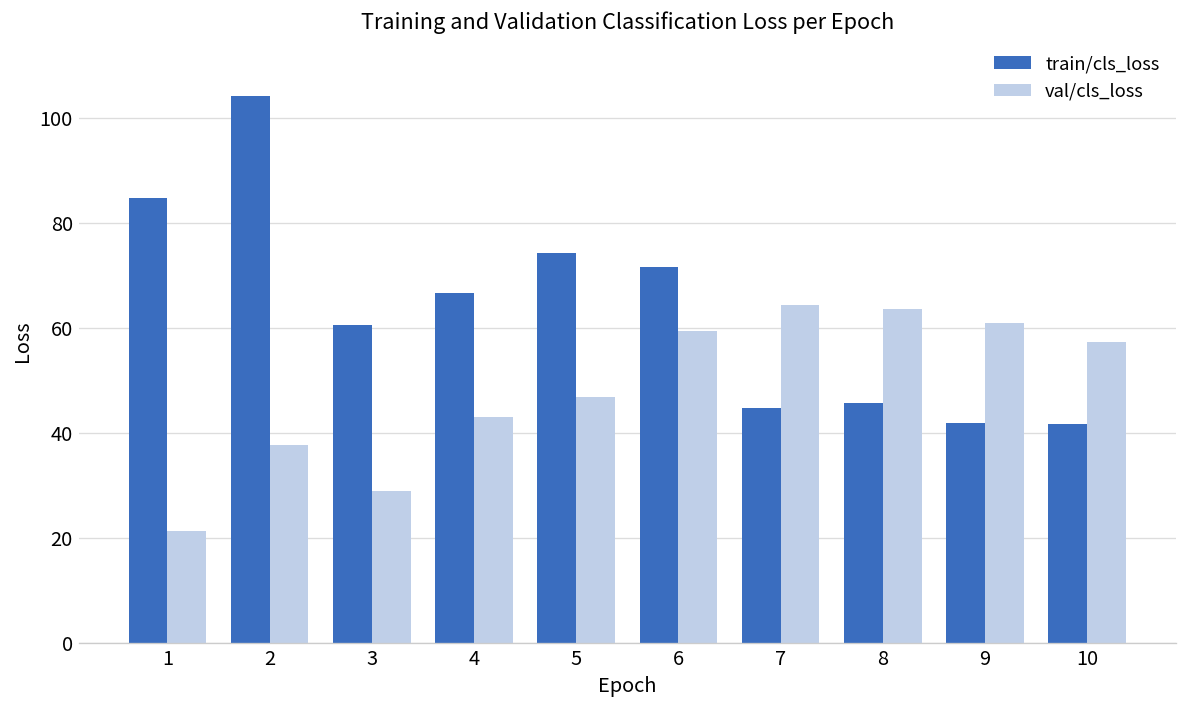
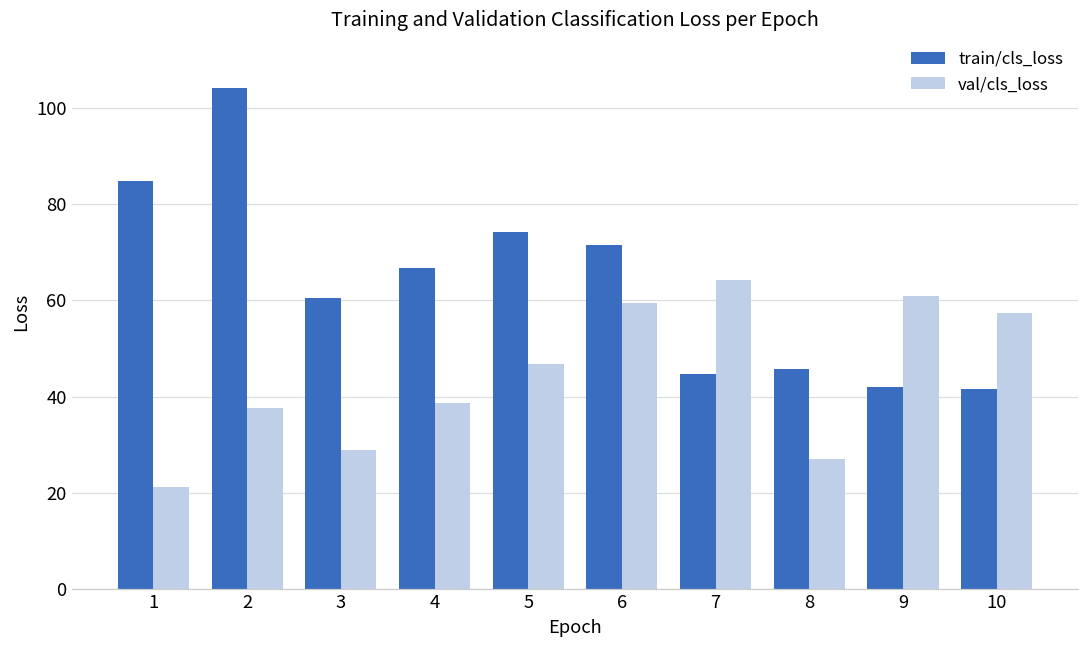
  {
    "train/cls_loss": {
      "1": 85,
      "2": 104,
      "3": 60,
      "4": 67,
      "5": 74,
      "6": 72,
      "7": 45,
      "8": 46,
      "9": 42,
      "10": 42
    },
    "val/cls_loss": {
      "1": 21,
      "2": 38,
      "3": 29,
-     "4": 43,
+     "4": 39,
      "5": 47,
      "6": 59,
      "7": 64,
-     "8": 63,
+     "8": 27,
      "9": 61,
      "10": 57
    }
  }
